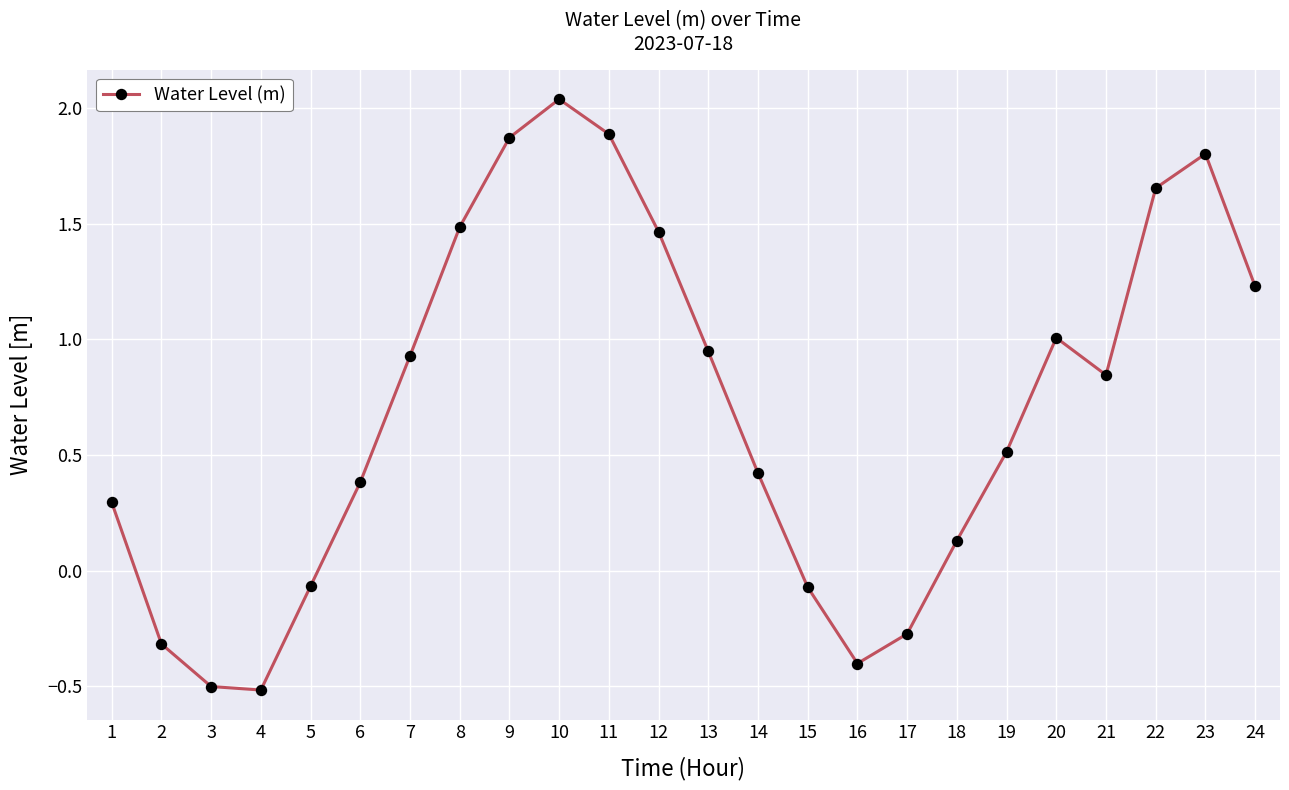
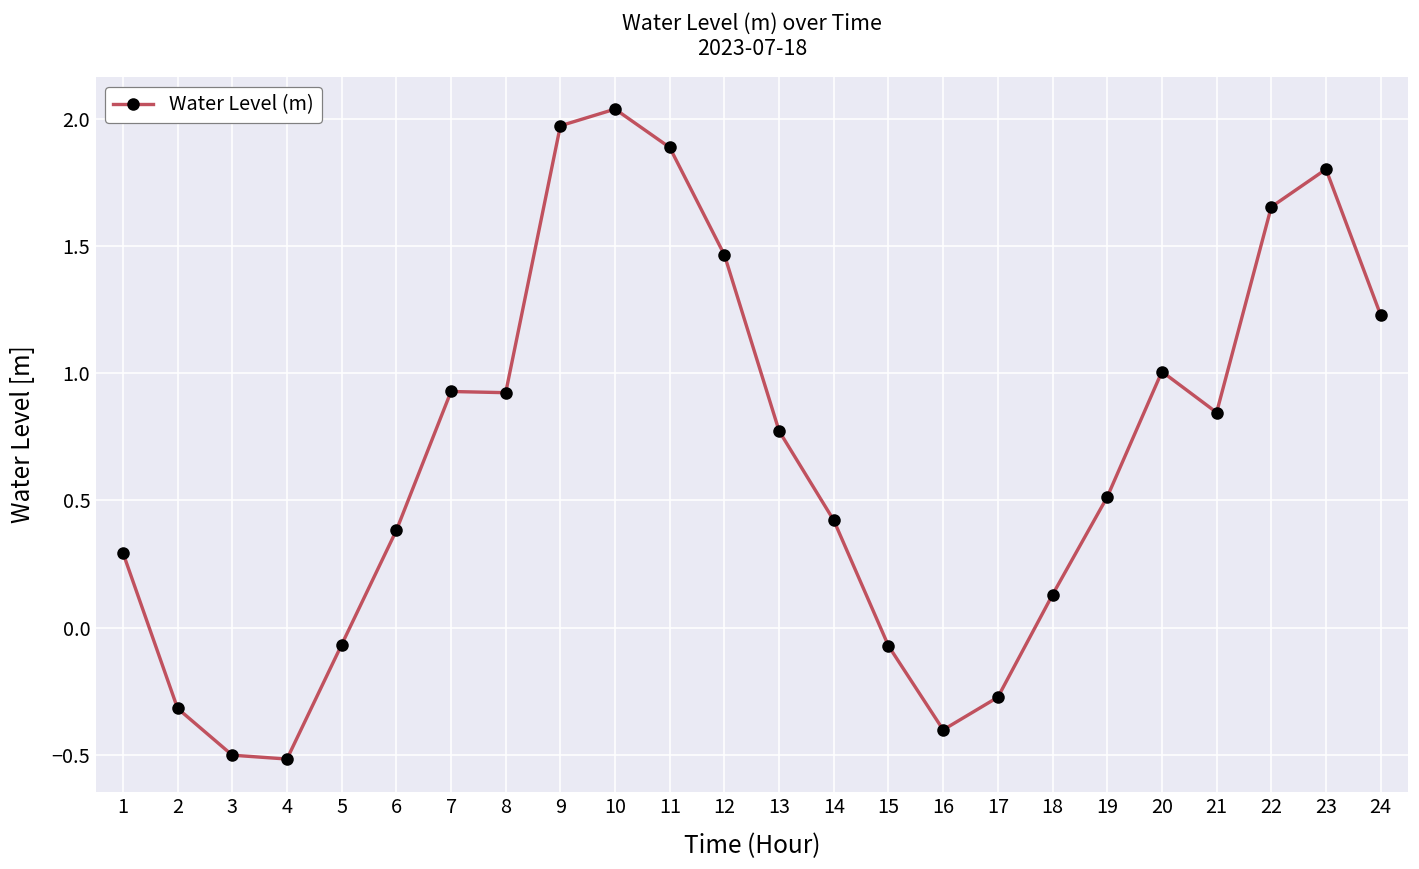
  {
    "1": 0.29,
    "2": -0.32,
    "3": -0.50,
    "4": -0.52,
    "5": -0.07,
    "6": 0.38,
    "7": 0.93,
-   "8": 1.49,
-   "9": 1.87,
+   "8": 0.92,
+   "9": 1.97,
    "10": 2.04,
    "11": 1.89,
    "12": 1.47,
-   "13": 0.95,
+   "13": 0.77,
    "14": 0.42,
    "15": -0.07,
    "16": -0.40,
    "17": -0.27,
    "18": 0.13,
    "19": 0.51,
    "20": 1.01,
    "21": 0.85,
    "22": 1.65,
    "23": 1.80,
    "24": 1.23
  }
